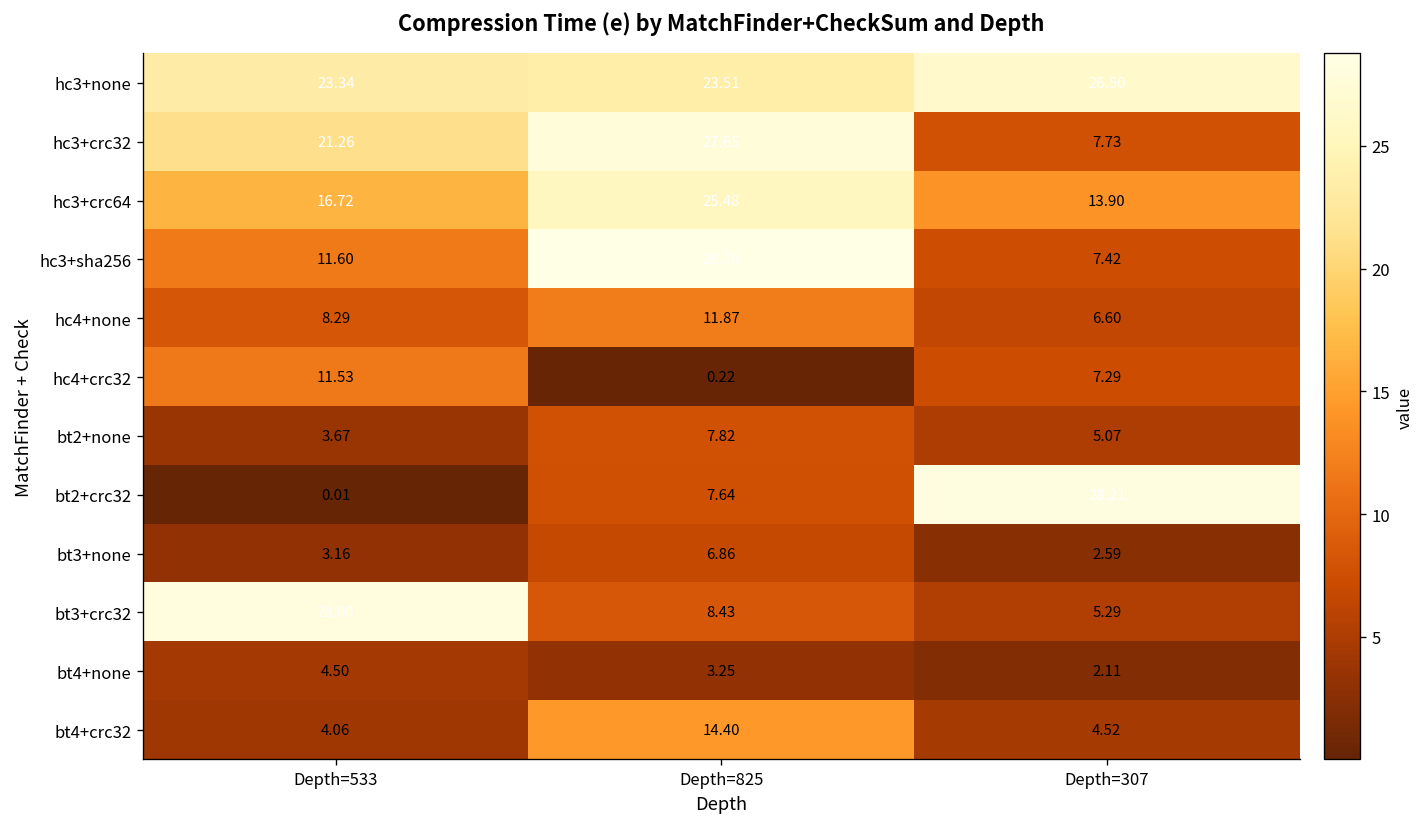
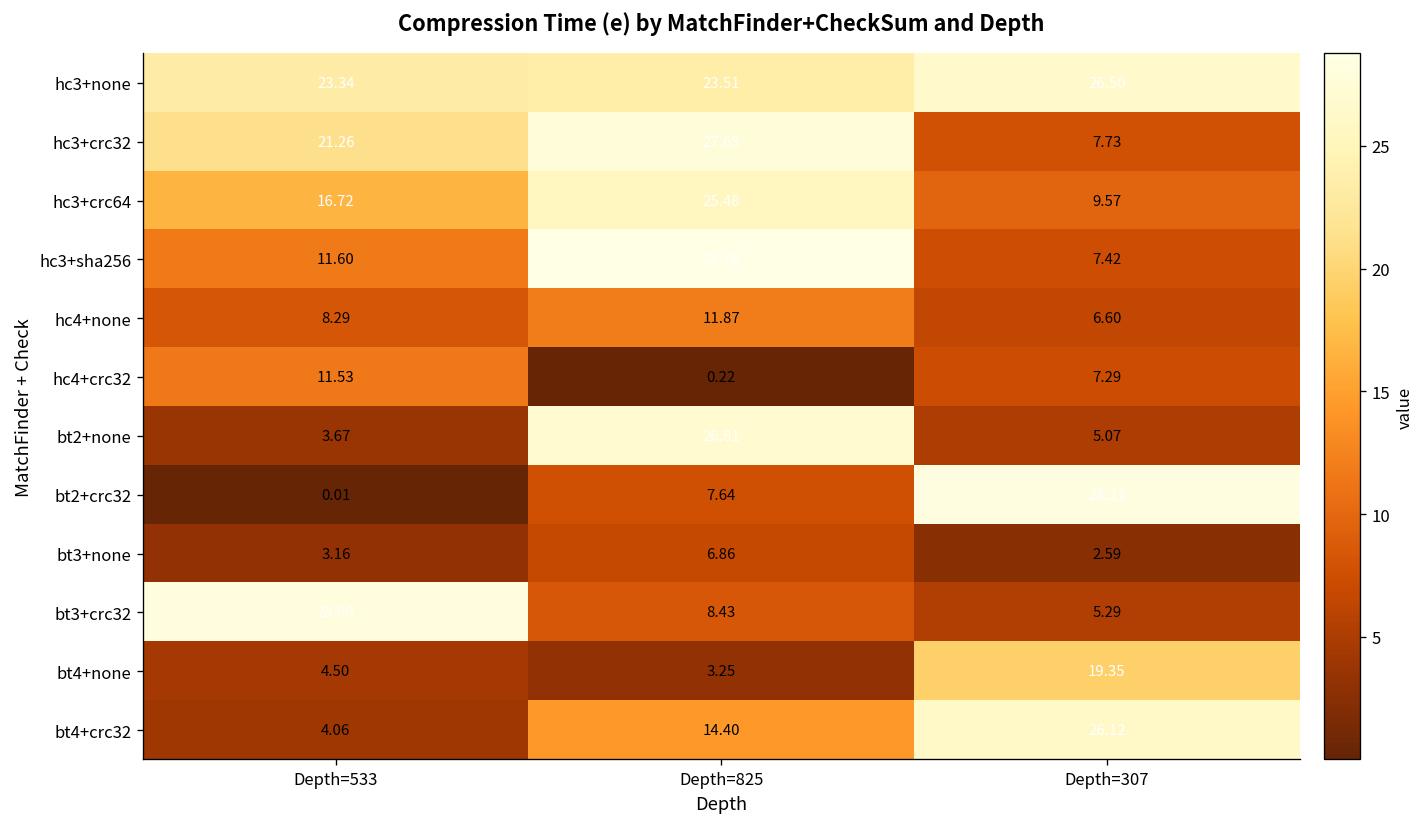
  {
    "hc3+none": {
      "Depth=533": 23.34,
      "Depth=825": 23.51,
      "Depth=307": 26.50
    },
    "hc3+crc32": {
      "Depth=533": 21.26,
      "Depth=307": 7.73
    },
    "hc3+crc64": {
      "Depth=533": 16.72,
      "Depth=825": 25.48,
-     "Depth=307": 13.90
+     "Depth=307": 9.57
    },
    "hc3+sha256": {
      "Depth=533": 11.60,
      "Depth=307": 7.42
    },
    "hc4+none": {
      "Depth=533": 8.29,
      "Depth=825": 11.87,
      "Depth=307": 6.60
    },
    "hc4+crc32": {
      "Depth=533": 11.53,
      "Depth=825": 0.22,
      "Depth=307": 7.29
    },
    "bt2+none": {
      "Depth=533": 3.67,
-     "Depth=825": 7.82,
+     "Depth=825": 26.81,
      "Depth=307": 5.07
    },
    "bt2+crc32": {
      "Depth=533": 0.01,
      "Depth=825": 7.64
    },
    "bt3+none": {
      "Depth=533": 3.16,
      "Depth=825": 6.86,
      "Depth=307": 2.59
    },
    "bt3+crc32": {
      "Depth=825": 8.43,
      "Depth=307": 5.29
    },
    "bt4+none": {
      "Depth=533": 4.50,
      "Depth=825": 3.25,
-     "Depth=307": 2.11
+     "Depth=307": 19.35
    },
    "bt4+crc32": {
      "Depth=533": 4.06,
      "Depth=825": 14.40,
-     "Depth=307": 4.52
+     "Depth=307": 26.12
    }
  }
